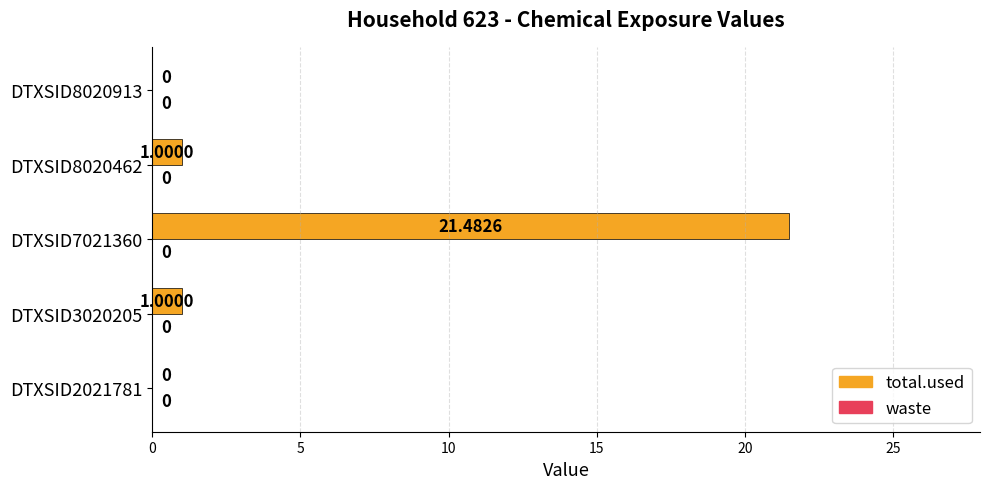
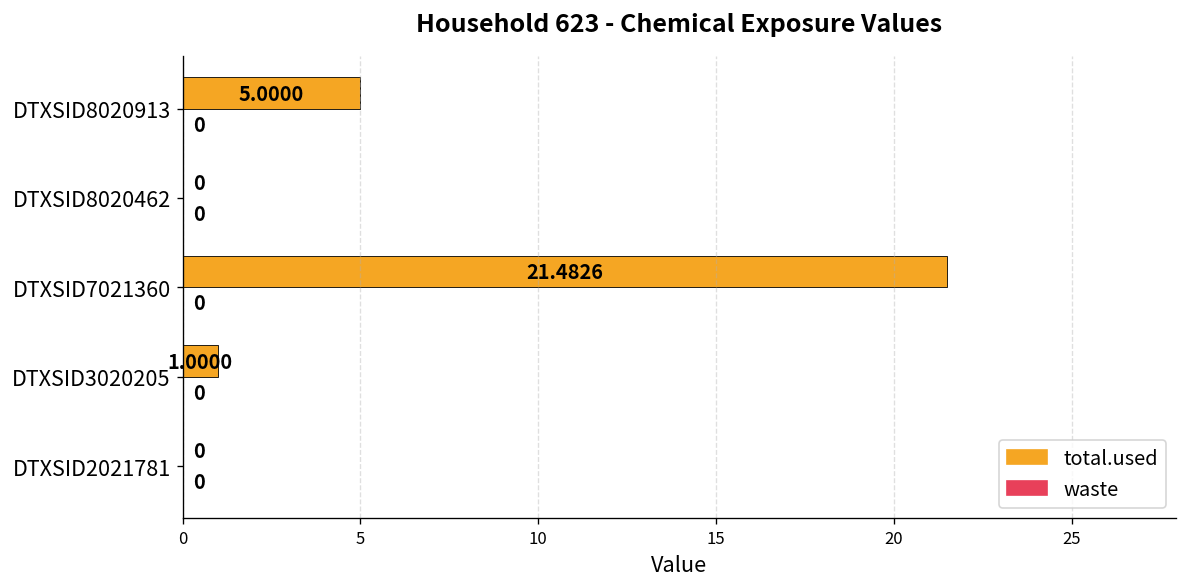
  {
    "total.used": {
-     "DTXSID8020913": 0,
-     "DTXSID8020462": 1.0000,
+     "DTXSID8020913": 5.0000,
+     "DTXSID8020462": 0,
      "DTXSID7021360": 21.4826,
      "DTXSID3020205": 1.0000,
      "DTXSID2021781": 0
    },
    "waste": {
      "DTXSID8020913": 0,
      "DTXSID8020462": 0,
      "DTXSID7021360": 0,
      "DTXSID3020205": 0,
      "DTXSID2021781": 0
    }
  }
